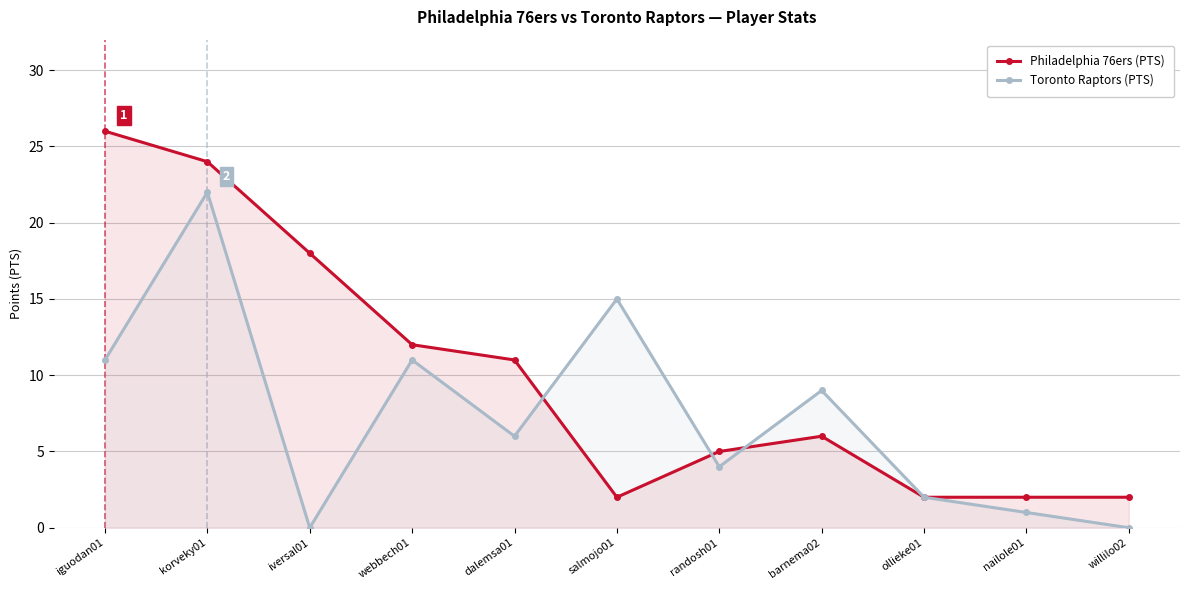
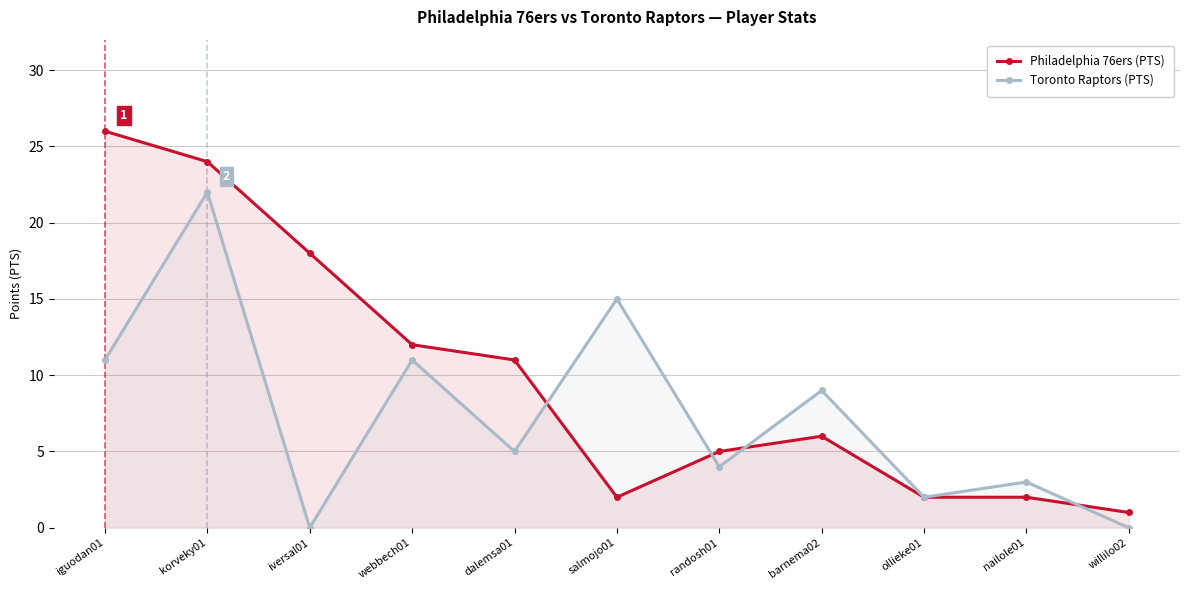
  {
    "Philadelphia 76ers (PTS)": {
      "iversal01": 18,
      "webbech01": 12,
      "dalemsa01": 11,
      "salmojo01": 2,
      "randosh01": 5,
      "barnema02": 6,
      "nailole01": 2,
-     "willilo02": 2
+     "willilo02": 1
    },
    "Toronto Raptors (PTS)": {
      "iguodan01": 11,
      "iversal01": 0,
      "webbech01": 11,
-     "dalemsa01": 6,
+     "dalemsa01": 5,
      "salmojo01": 15,
      "randosh01": 4,
      "barnema02": 9,
-     "nailole01": 1,
+     "nailole01": 3,
      "willilo02": 0
    }
  }
